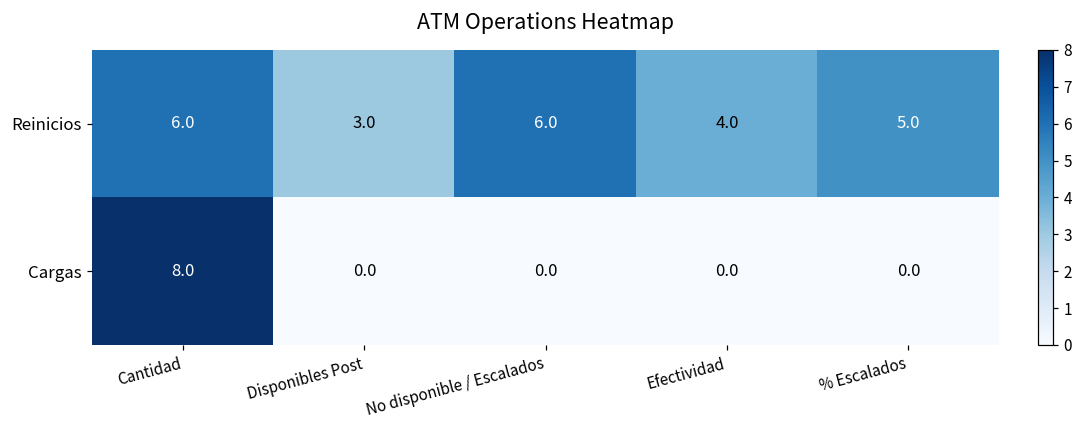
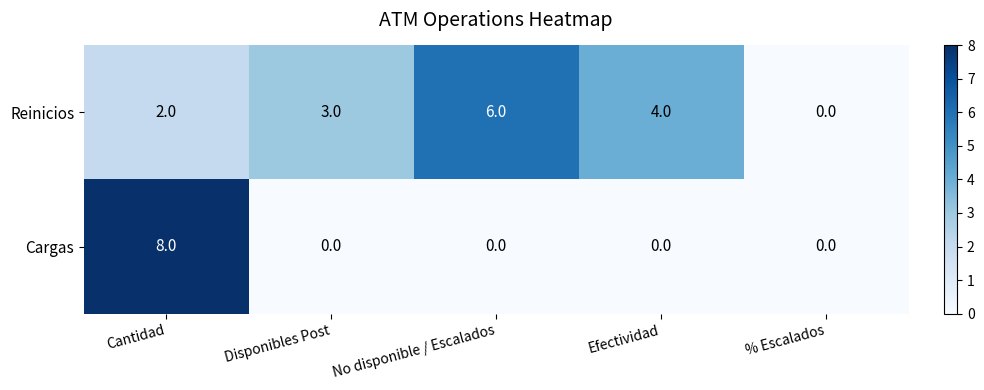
  {
    "Reinicios": {
-     "Cantidad": 6.0,
+     "Cantidad": 2.0,
      "Disponibles Post": 3.0,
      "No disponible / Escalados": 6.0,
      "Efectividad": 4.0,
-     "% Escalados": 5.0
+     "% Escalados": 0.0
    },
    "Cargas": {
      "Cantidad": 8.0,
      "Disponibles Post": 0.0,
      "No disponible / Escalados": 0.0,
      "Efectividad": 0.0,
      "% Escalados": 0.0
    }
  }
